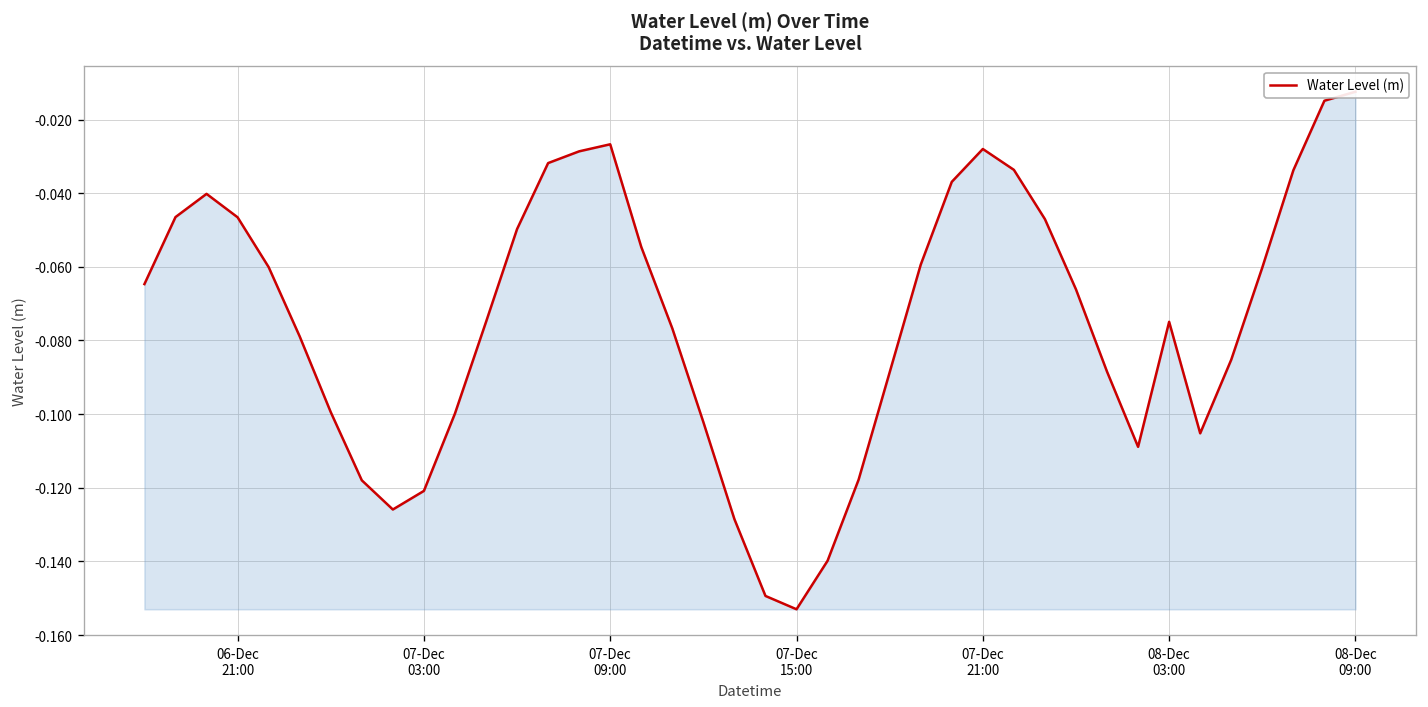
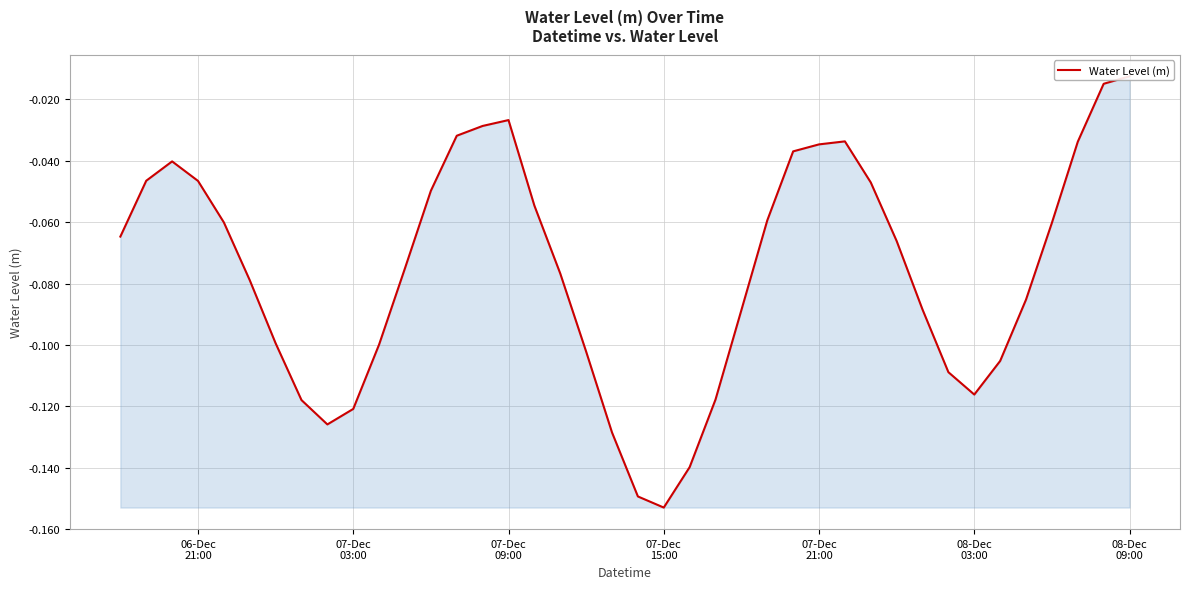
  {
    "06-Dec 21:00": -0.047,
    "07-Dec 03:00": -0.121,
    "07-Dec 09:00": -0.027,
    "07-Dec 15:00": -0.153,
-   "07-Dec 21:00": -0.028,
-   "08-Dec 03:00": -0.075
+   "07-Dec 21:00": -0.035,
+   "08-Dec 03:00": -0.116
  }
